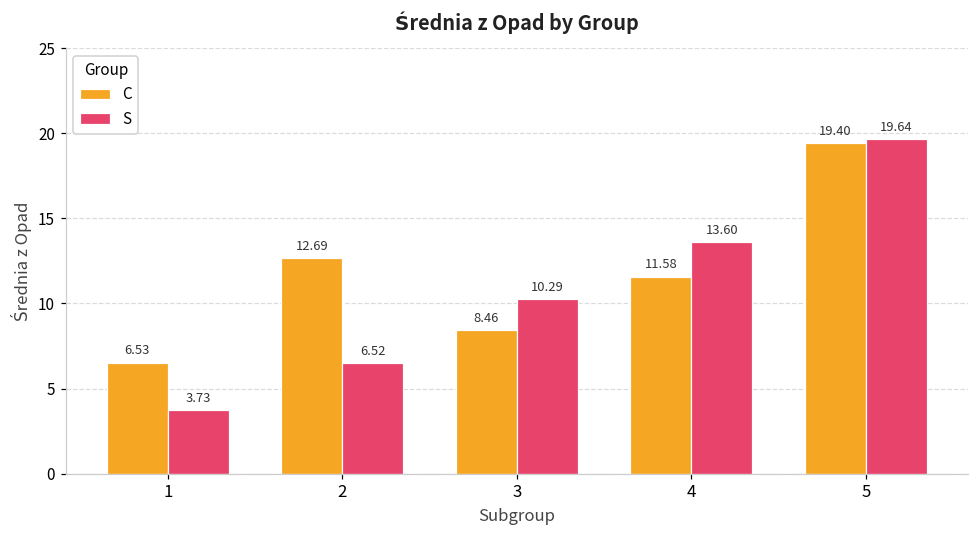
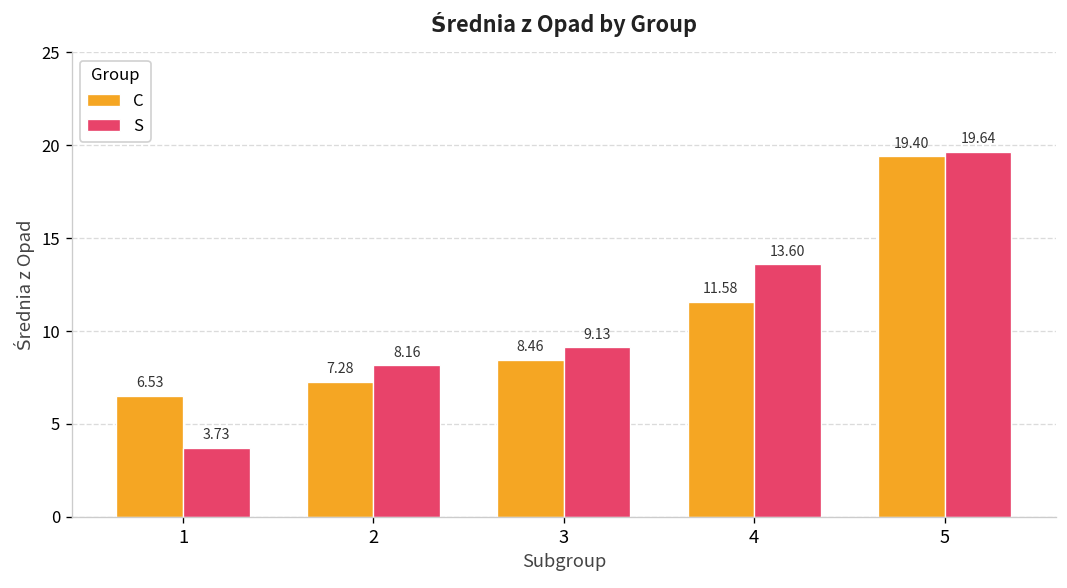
  {
    "C": {
      "1": 6.53,
-     "2": 12.69,
+     "2": 7.28,
      "3": 8.46,
      "4": 11.58,
      "5": 19.40
    },
    "S": {
      "1": 3.73,
-     "2": 6.52,
-     "3": 10.29,
+     "2": 8.16,
+     "3": 9.13,
      "4": 13.60,
      "5": 19.64
    }
  }
